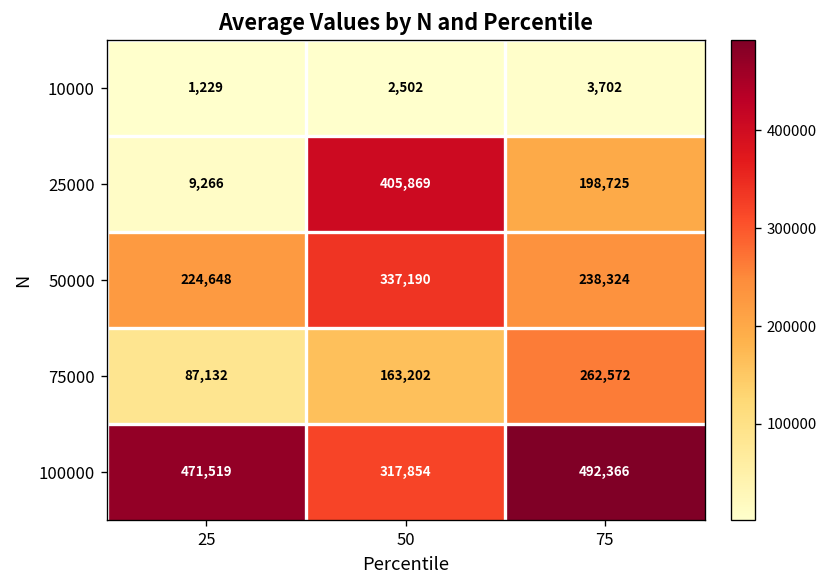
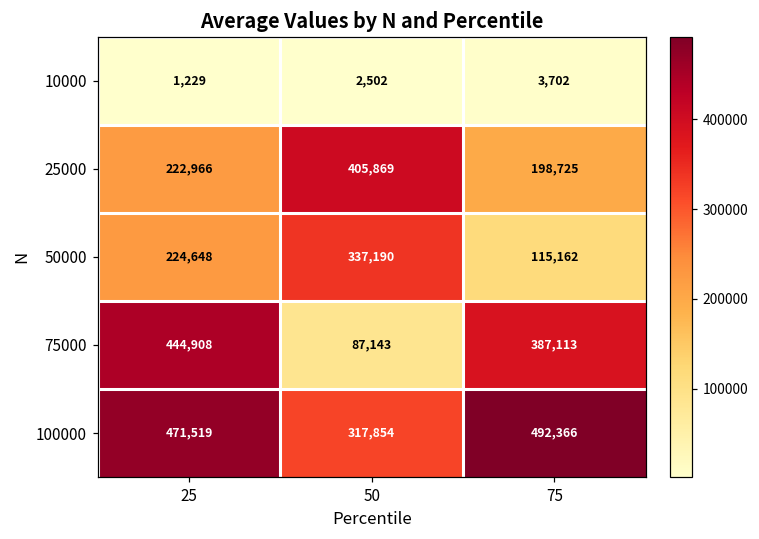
  {
    "10000": {
      "25": "1,229",
      "50": "2,502",
      "75": "3,702"
    },
    "25000": {
-     "25": "9,266",
+     "25": "222,966",
      "50": "405,869",
      "75": "198,725"
    },
    "50000": {
      "25": "224,648",
      "50": "337,190",
-     "75": "238,324"
+     "75": "115,162"
    },
    "75000": {
-     "25": "87,132",
-     "50": "163,202",
-     "75": "262,572"
+     "25": "444,908",
+     "50": "87,143",
+     "75": "387,113"
    },
    "100000": {
      "25": "471,519",
      "50": "317,854",
      "75": "492,366"
    }
  }
